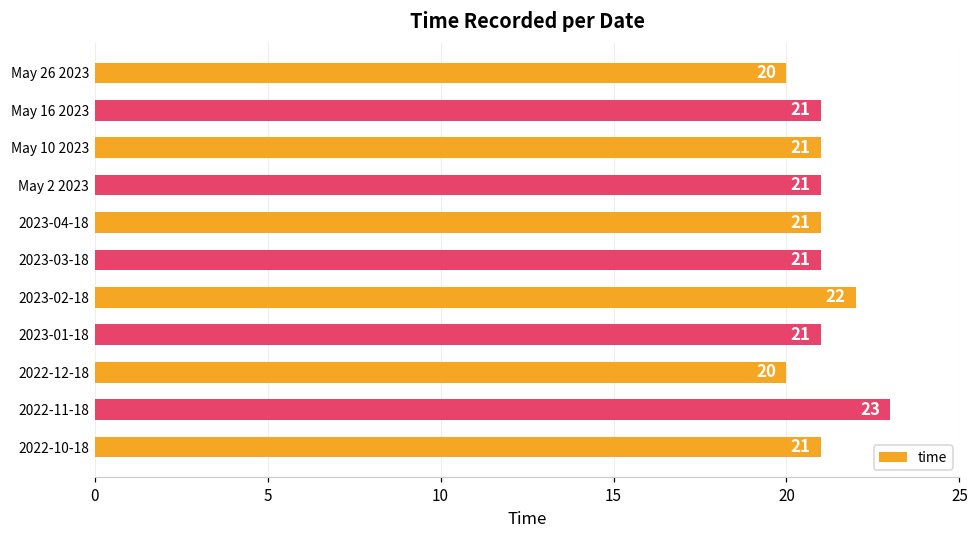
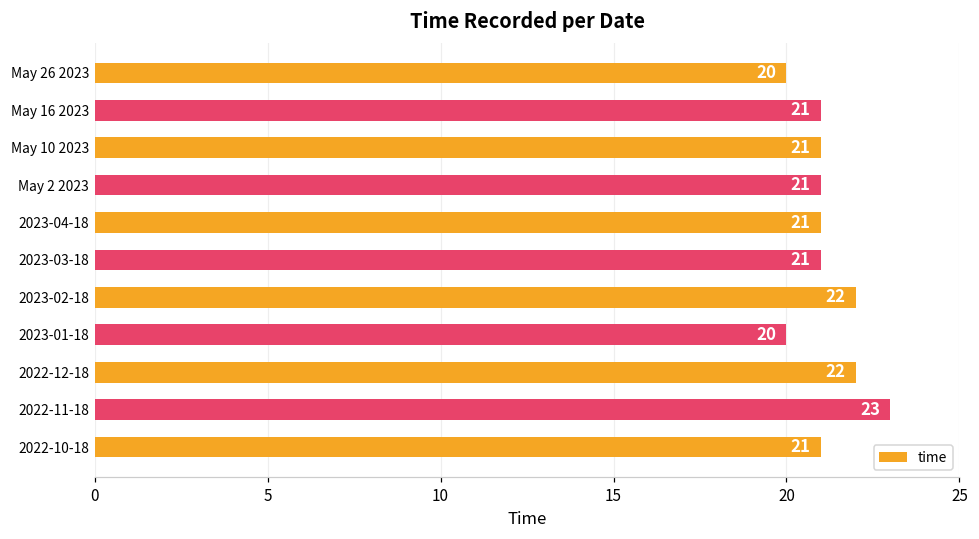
  {
    "May 26 2023": 20,
    "May 16 2023": 21,
    "May 10 2023": 21,
    "May 2 2023": 21,
    "2023-04-18": 21,
    "2023-03-18": 21,
    "2023-02-18": 22,
-   "2023-01-18": 21,
-   "2022-12-18": 20,
+   "2023-01-18": 20,
+   "2022-12-18": 22,
    "2022-11-18": 23,
    "2022-10-18": 21
  }
